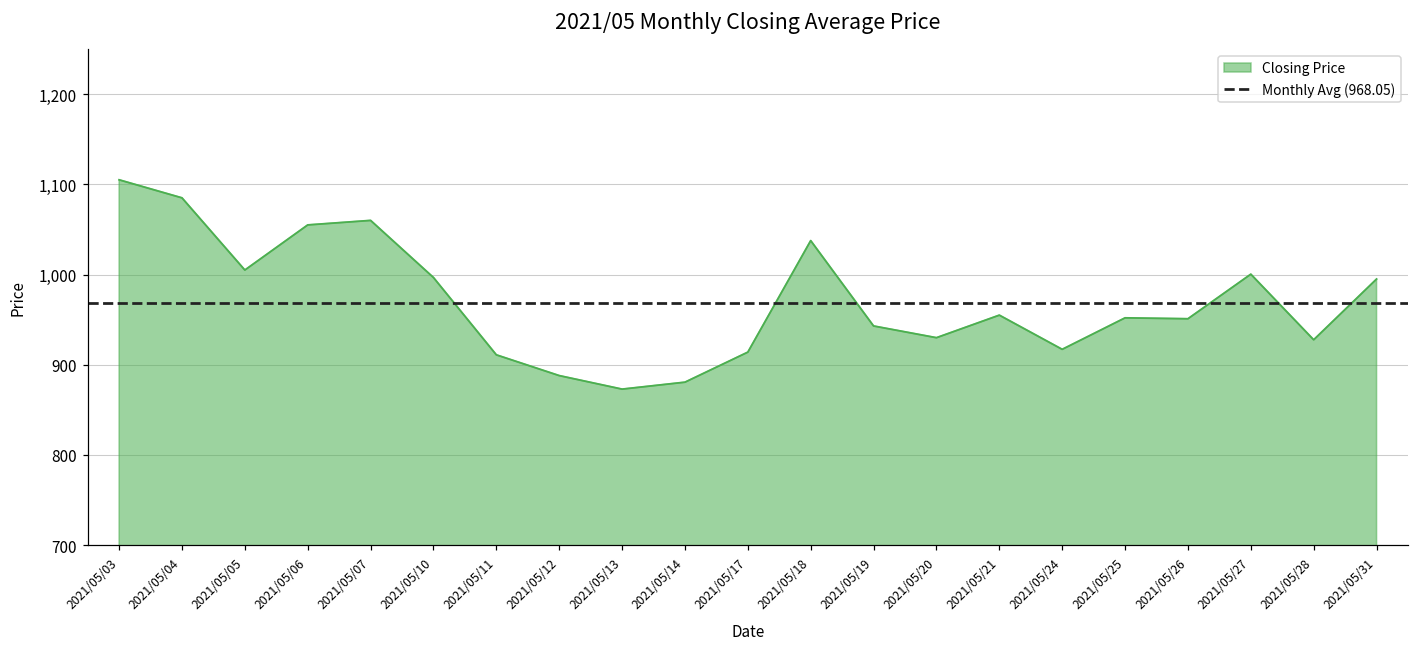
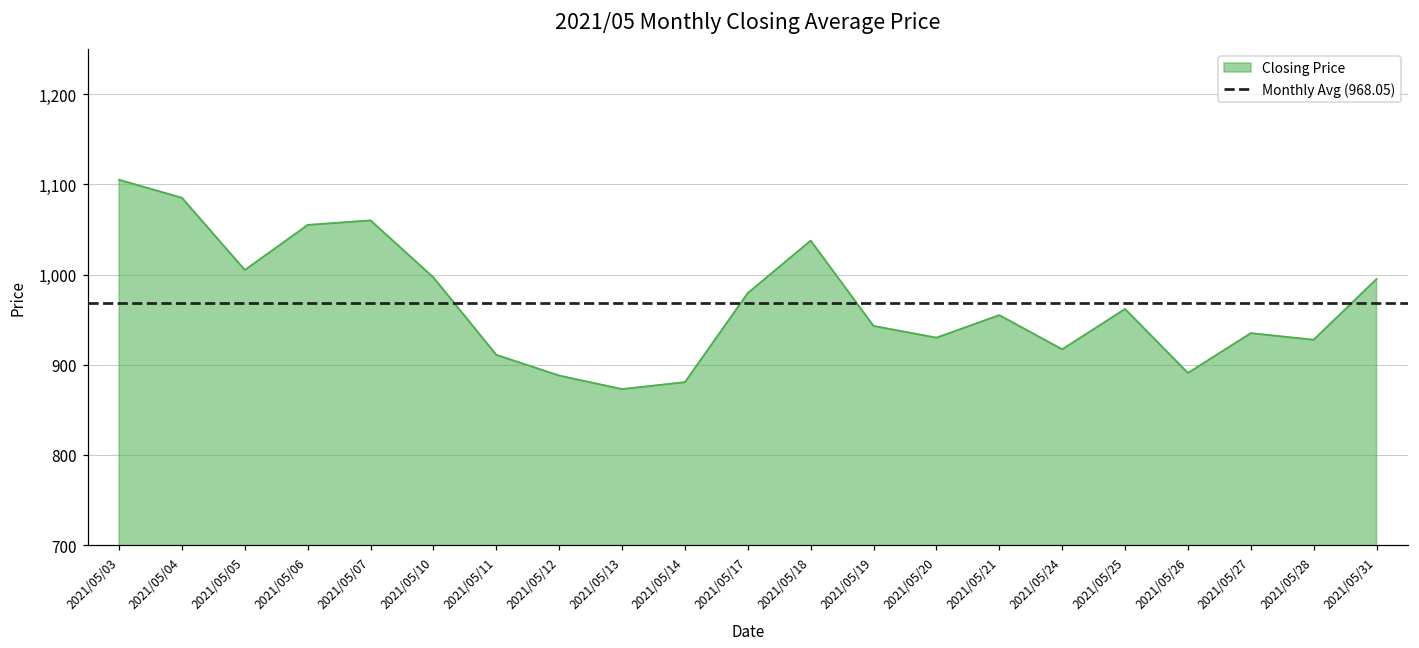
  {
    "2021/05/03": "1,110",
    "2021/05/04": "1,090",
    "2021/05/05": "1,010",
    "2021/05/06": "1,060",
    "2021/05/07": "1,060",
    "2021/05/10": "1,000",
    "2021/05/11": "910",
    "2021/05/12": "890",
    "2021/05/13": "870",
    "2021/05/14": "880",
-   "2021/05/17": "910",
+   "2021/05/17": "980",
    "2021/05/18": "1,040",
    "2021/05/19": "940",
    "2021/05/20": "930",
    "2021/05/21": "960",
    "2021/05/24": "920",
-   "2021/05/25": "950",
-   "2021/05/26": "950",
-   "2021/05/27": "1,000",
+   "2021/05/25": "960",
+   "2021/05/26": "890",
+   "2021/05/27": "940",
    "2021/05/28": "930",
    "2021/05/31": "1,000"
  }
